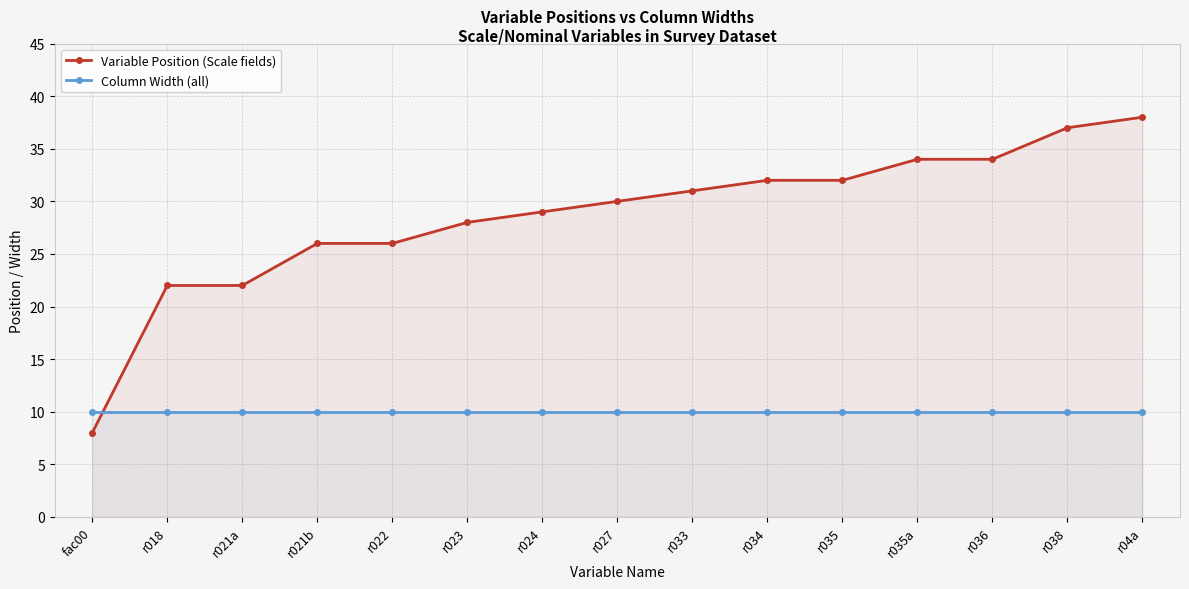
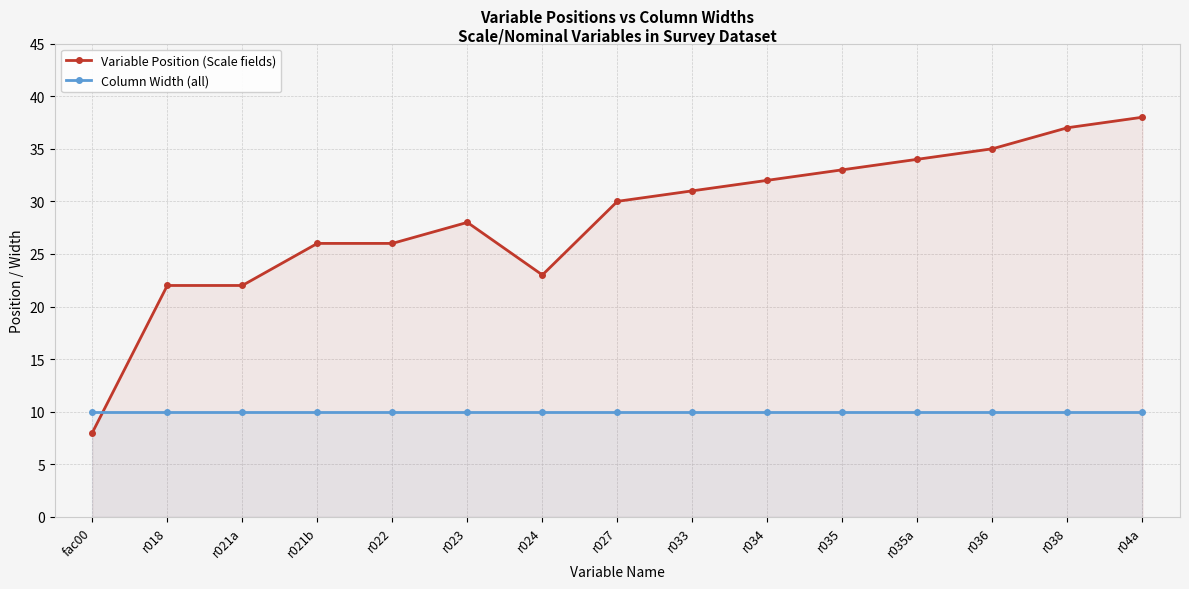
  {
    "Variable Position (Scale fields)": {
      "fac00": 8,
      "r018": 22,
      "r021a": 22,
      "r021b": 26,
      "r022": 26,
      "r023": 28,
-     "r024": 29,
+     "r024": 23,
      "r027": 30,
      "r033": 31,
      "r034": 32,
-     "r035": 32,
+     "r035": 33,
      "r035a": 34,
-     "r036": 34,
+     "r036": 35,
      "r038": 37,
      "r04a": 38
    },
    "Column Width (all)": {
      "fac00": 10,
      "r018": 10,
      "r021a": 10,
      "r021b": 10,
      "r022": 10,
      "r023": 10,
      "r024": 10,
      "r027": 10,
      "r033": 10,
      "r034": 10,
      "r035": 10,
      "r035a": 10,
      "r036": 10,
      "r038": 10,
      "r04a": 10
    }
  }
